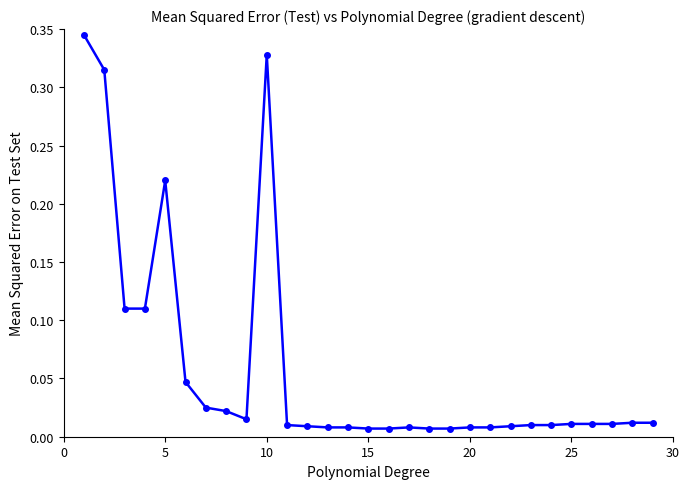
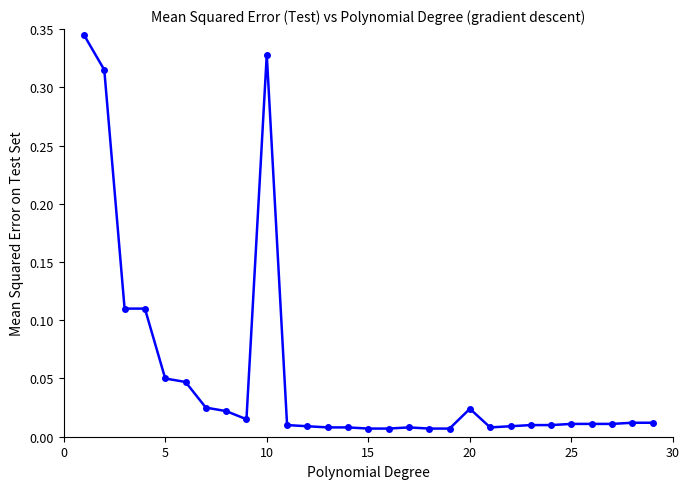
  {
-   "5": 0.22,
+   "5": 0.05,
    "10": 0.328,
    "15": 0.007,
-   "20": 0.008,
+   "20": 0.024,
    "25": 0.011
  }
